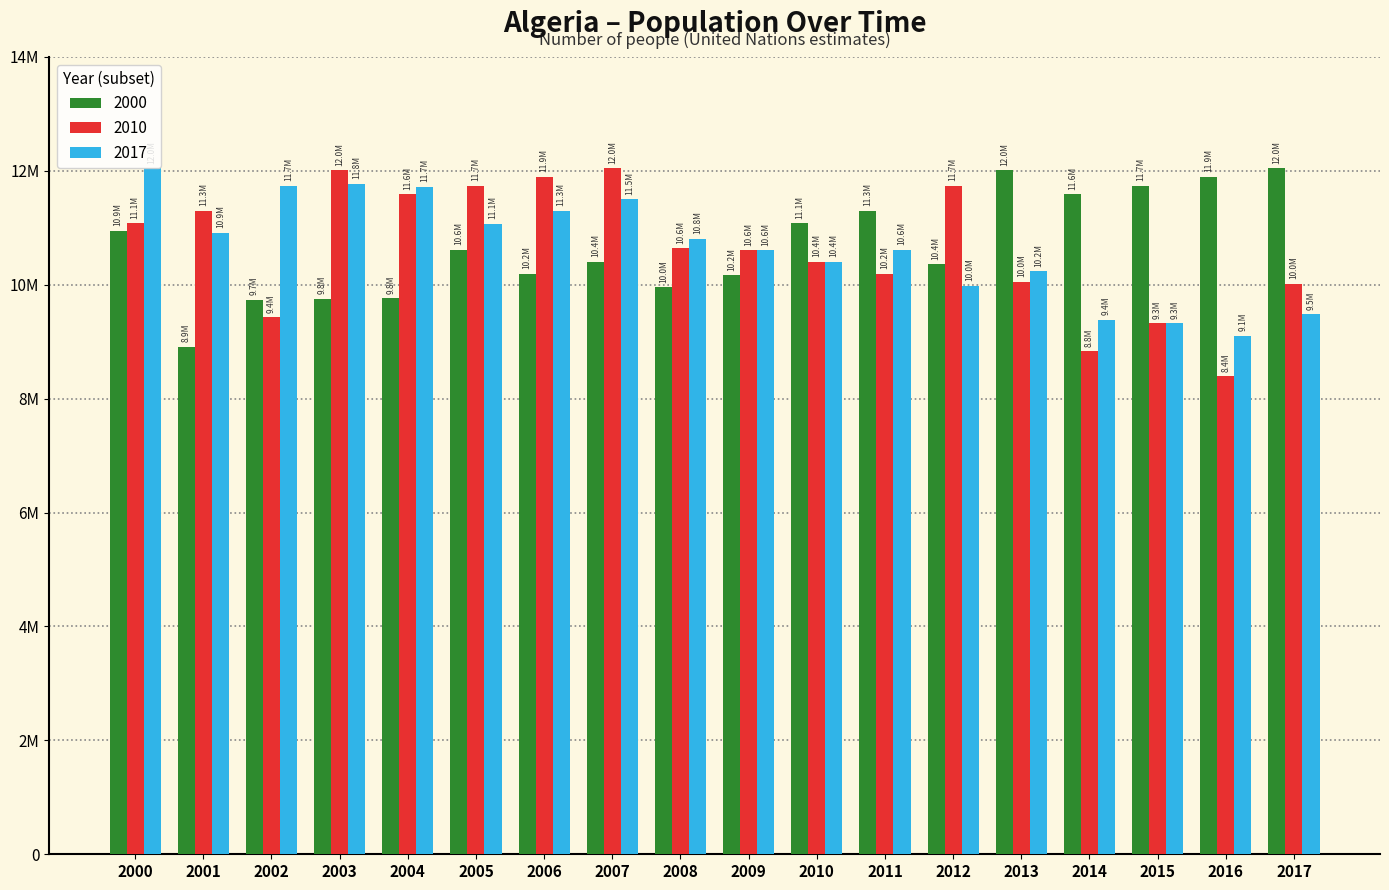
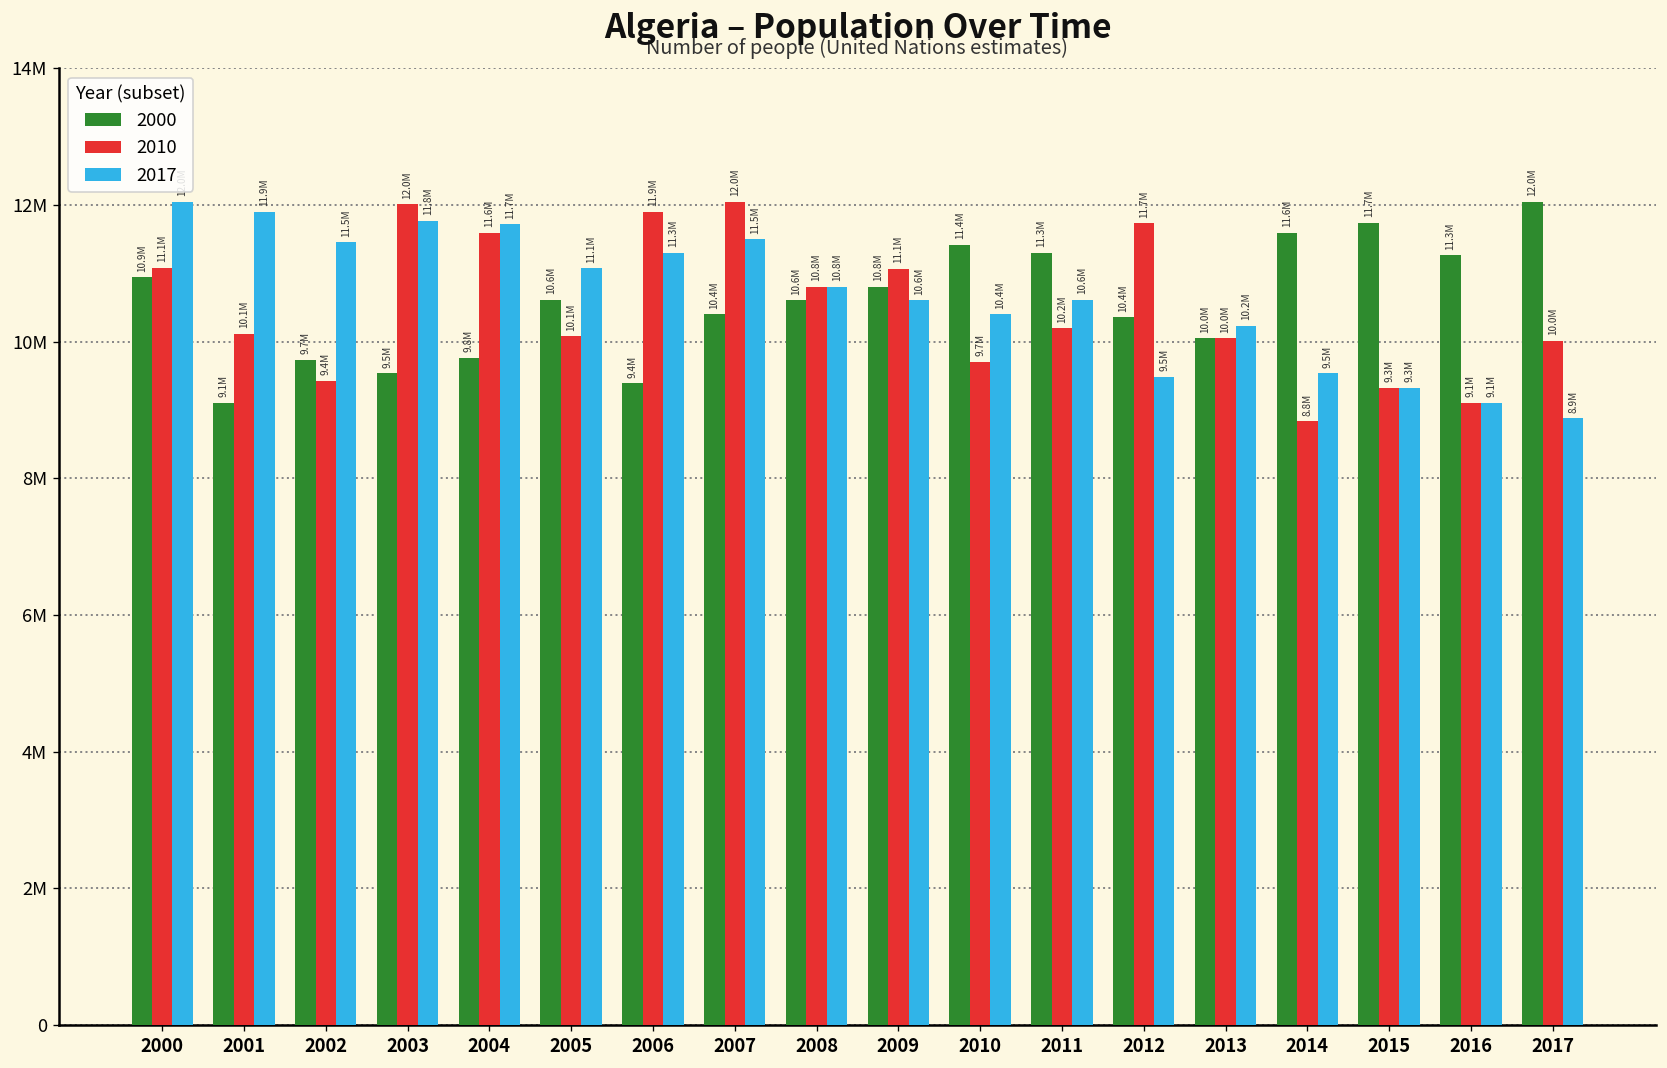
  {
    "2000": {
      "2000": "10.9M",
-     "2001": "8.9M",
+     "2001": "9.1M",
      "2002": "9.7M",
-     "2003": "9.8M",
+     "2003": "9.5M",
      "2004": "9.8M",
      "2005": "10.6M",
-     "2006": "10.2M",
+     "2006": "9.4M",
      "2007": "10.4M",
-     "2008": "10.0M",
-     "2009": "10.2M",
-     "2010": "11.1M",
+     "2008": "10.6M",
+     "2009": "10.8M",
+     "2010": "11.4M",
      "2011": "11.3M",
      "2012": "10.4M",
-     "2013": "12.0M",
+     "2013": "10.0M",
      "2014": "11.6M",
      "2015": "11.7M",
-     "2016": "11.9M",
+     "2016": "11.3M",
      "2017": "12.0M"
    },
    "2010": {
      "2000": "11.1M",
-     "2001": "11.3M",
+     "2001": "10.1M",
      "2002": "9.4M",
      "2003": "12.0M",
      "2004": "11.6M",
-     "2005": "11.7M",
+     "2005": "10.1M",
      "2006": "11.9M",
      "2007": "12.0M",
-     "2008": "10.6M",
-     "2009": "10.6M",
-     "2010": "10.4M",
+     "2008": "10.8M",
+     "2009": "11.1M",
+     "2010": "9.7M",
      "2011": "10.2M",
      "2012": "11.7M",
      "2013": "10.0M",
      "2014": "8.8M",
      "2015": "9.3M",
-     "2016": "8.4M",
+     "2016": "9.1M",
      "2017": "10.0M"
    },
    "2017": {
-     "2001": "10.9M",
-     "2002": "11.7M",
+     "2001": "11.9M",
+     "2002": "11.5M",
      "2003": "11.8M",
      "2004": "11.7M",
      "2005": "11.1M",
      "2006": "11.3M",
      "2007": "11.5M",
      "2008": "10.8M",
      "2009": "10.6M",
      "2010": "10.4M",
      "2011": "10.6M",
-     "2012": "10.0M",
+     "2012": "9.5M",
      "2013": "10.2M",
-     "2014": "9.4M",
+     "2014": "9.5M",
      "2015": "9.3M",
      "2016": "9.1M",
-     "2017": "9.5M"
+     "2017": "8.9M"
    }
  }
